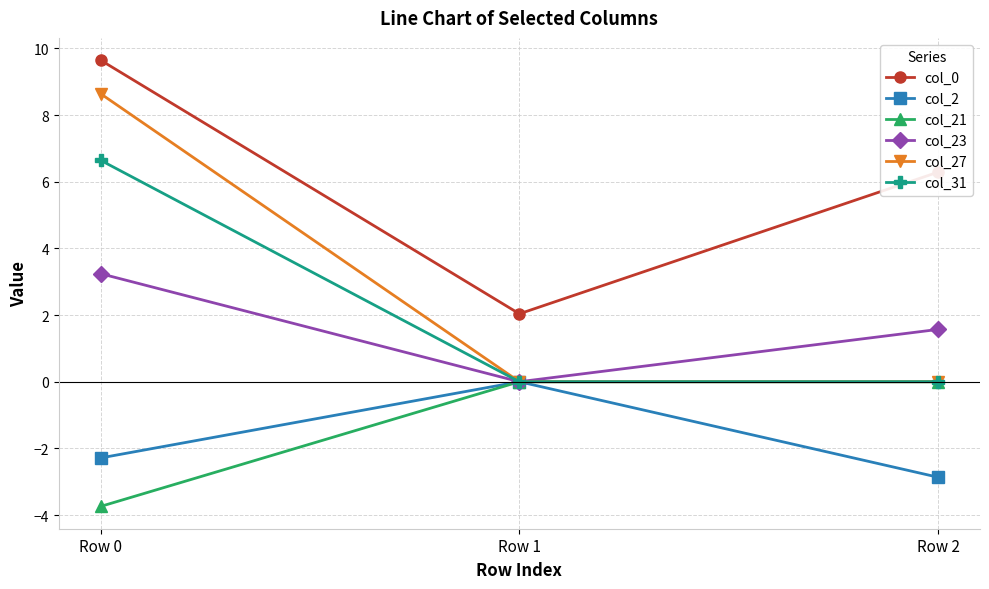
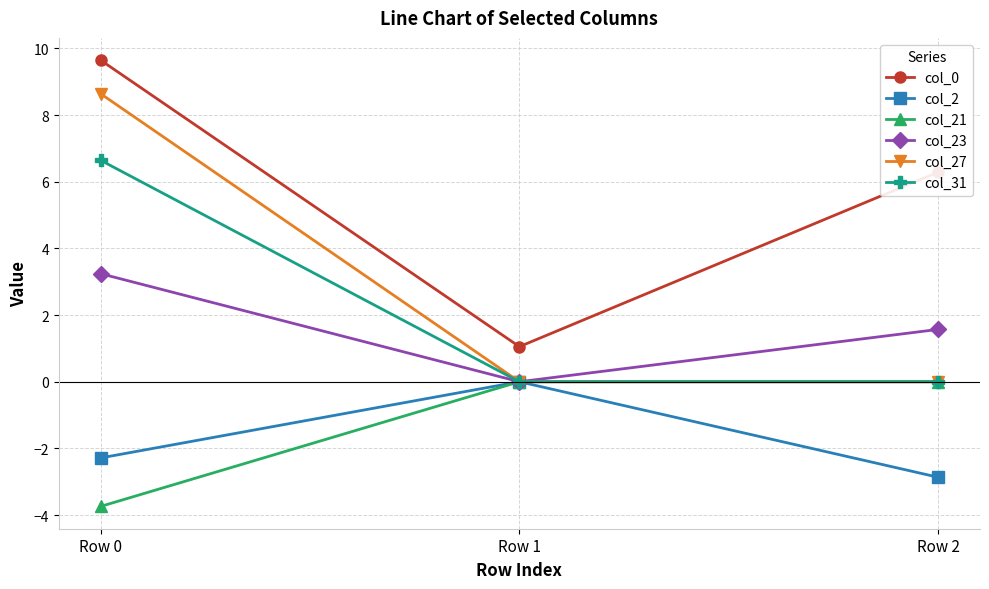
  {
    "col_0": {
      "Row 0": 9.6,
-     "Row 1": 2.0
+     "Row 1": 1.1
    },
    "col_2": {
      "Row 0": -2.3,
      "Row 2": -2.9
    },
    "col_23": {
      "Row 0": 3.2,
      "Row 2": 1.6
    },
    "col_27": {
      "Row 0": 8.6
    }
  }
